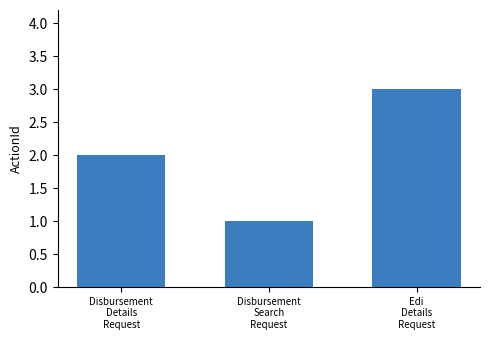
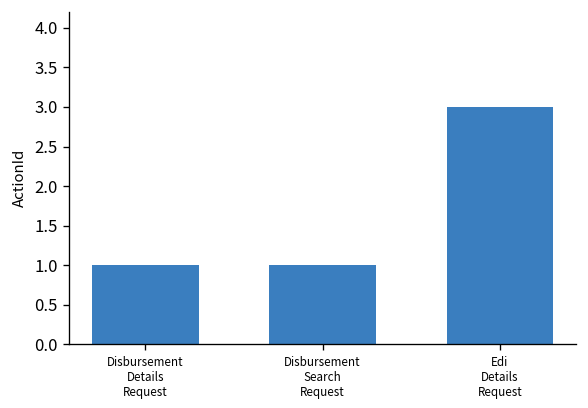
  {
-   "Disbursement Details Request": 2,
+   "Disbursement Details Request": 1,
    "Disbursement Search Request": 1,
    "Edi Details Request": 3
  }
